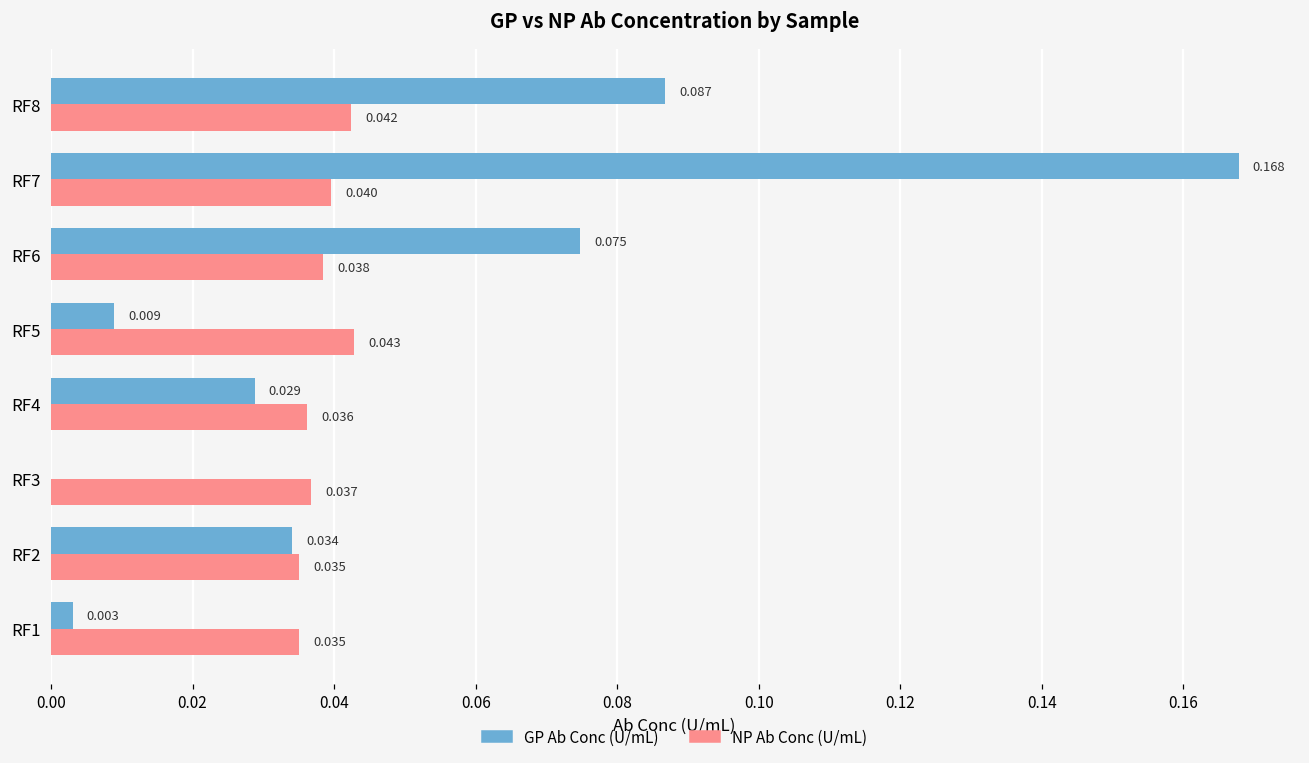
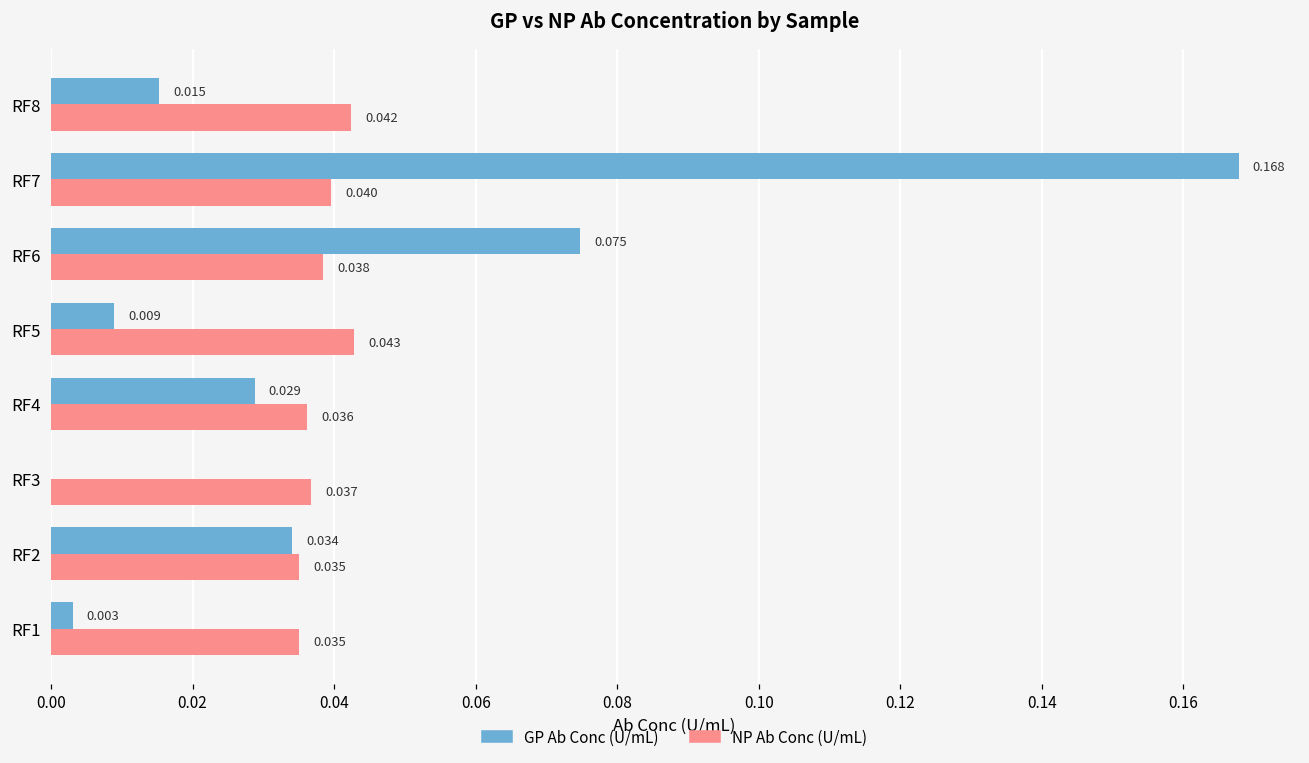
  {
    "GP Ab Conc (U/mL)": {
-     "RF8": 0.087,
+     "RF8": 0.015,
      "RF7": 0.168,
      "RF6": 0.075,
      "RF5": 0.009,
      "RF4": 0.029,
      "RF2": 0.034,
      "RF1": 0.003
    },
    "NP Ab Conc (U/mL)": {
      "RF8": 0.042,
      "RF7": 0.040,
      "RF6": 0.038,
      "RF5": 0.043,
      "RF4": 0.036,
      "RF3": 0.037,
      "RF2": 0.035,
      "RF1": 0.035
    }
  }
